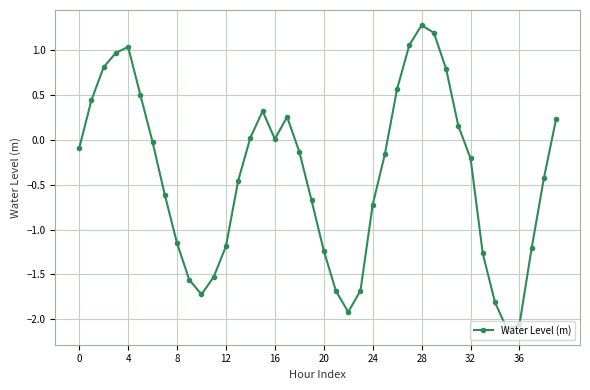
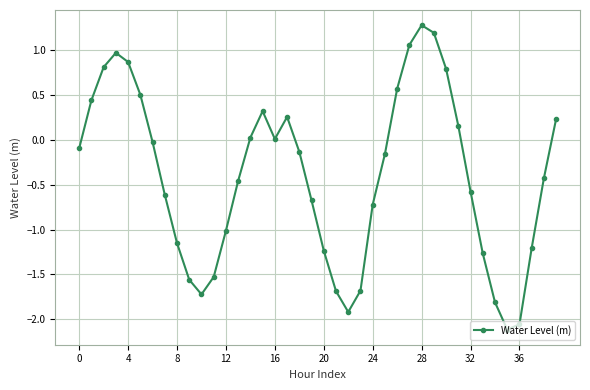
  {
    "0": -0.1,
-   "4": 1.0,
+   "4": 0.9,
    "8": -1.2,
-   "12": -1.2,
+   "12": -1.0,
    "16": 0.0,
    "20": -1.2,
    "24": -0.7,
    "28": 1.3,
-   "32": -0.2
+   "32": -0.6
  }
